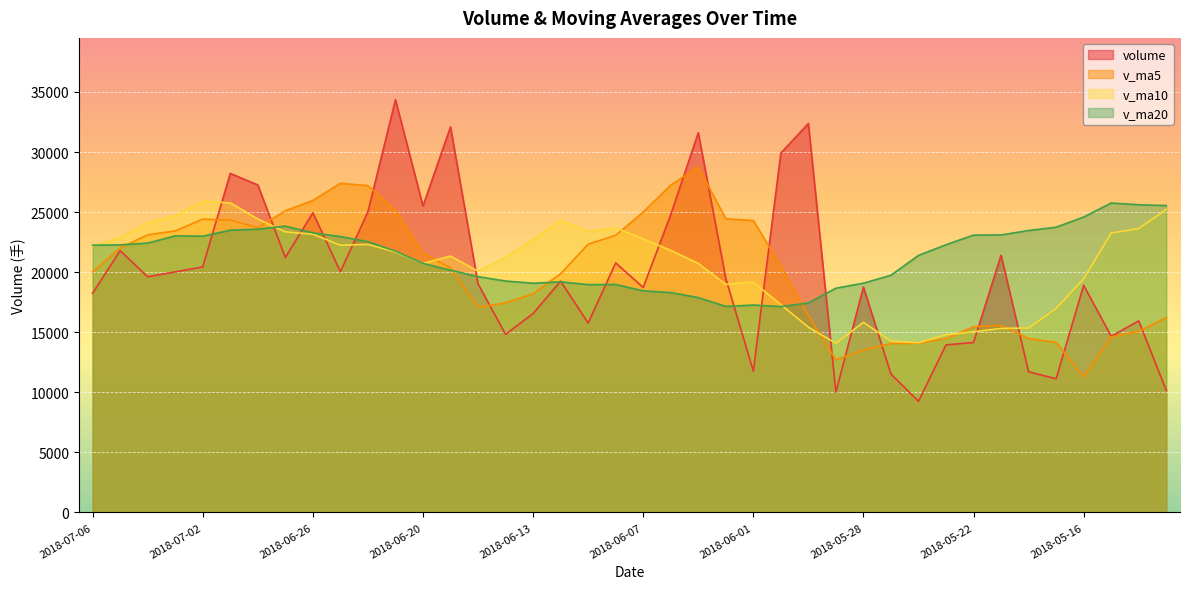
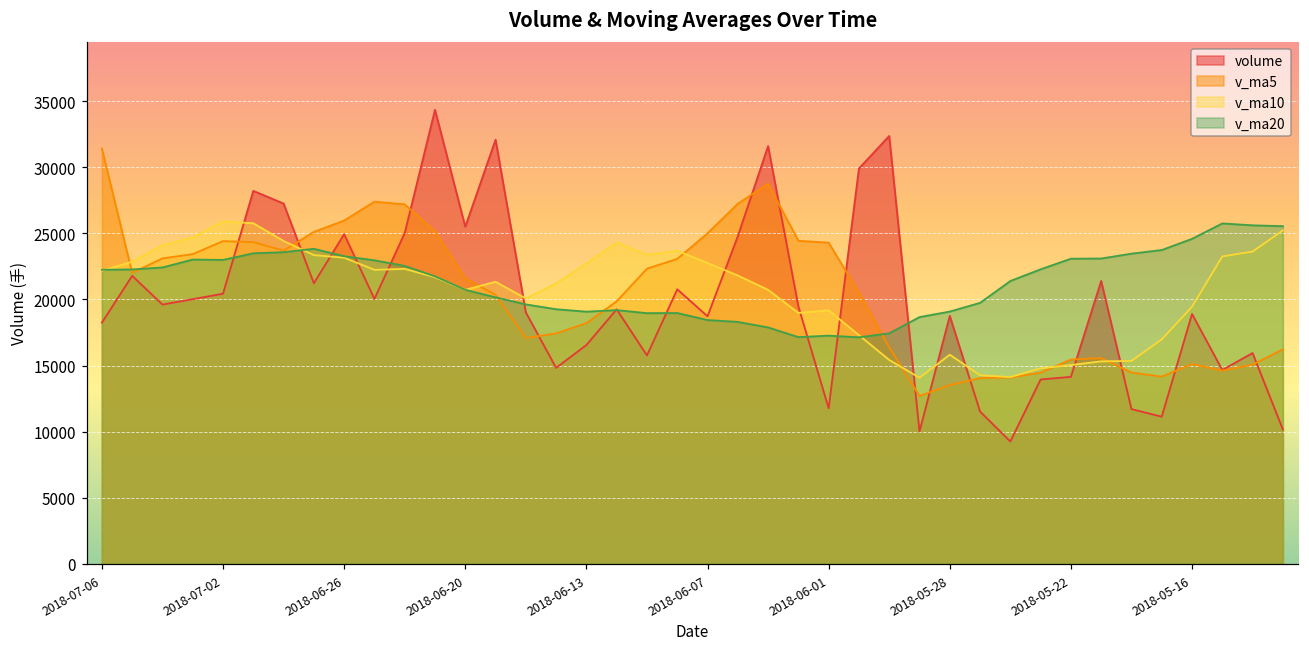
  {
    "volume": {
      "2018-07-06": 18200,
      "2018-07-02": 20400,
      "2018-06-26": 24900,
      "2018-06-20": 25500,
      "2018-06-13": 16600,
      "2018-06-07": 18700,
      "2018-06-01": 11800,
      "2018-05-28": 18800,
      "2018-05-22": 14100,
      "2018-05-16": 18900
    },
    "v_ma5": {
-     "2018-07-06": 20000,
+     "2018-07-06": 31400,
      "2018-07-02": 24400,
      "2018-06-26": 26000,
      "2018-06-20": 21600,
      "2018-06-13": 18200,
      "2018-06-07": 25000,
      "2018-06-01": 24300,
      "2018-05-28": 13500,
      "2018-05-22": 15500,
-     "2018-05-16": 11300
+     "2018-05-16": 15100
    },
    "v_ma10": {
      "2018-07-02": 25900,
      "2018-06-13": 22700,
      "2018-06-07": 22800,
      "2018-06-01": 19200,
      "2018-05-28": 15800,
      "2018-05-22": 15000,
      "2018-05-16": 19400
    },
    "v_ma20": {
      "2018-07-02": 23000,
      "2018-06-13": 19100,
      "2018-06-07": 18400,
      "2018-06-01": 17300,
      "2018-05-28": 19100,
      "2018-05-22": 23100,
      "2018-05-16": 24600
    }
  }
